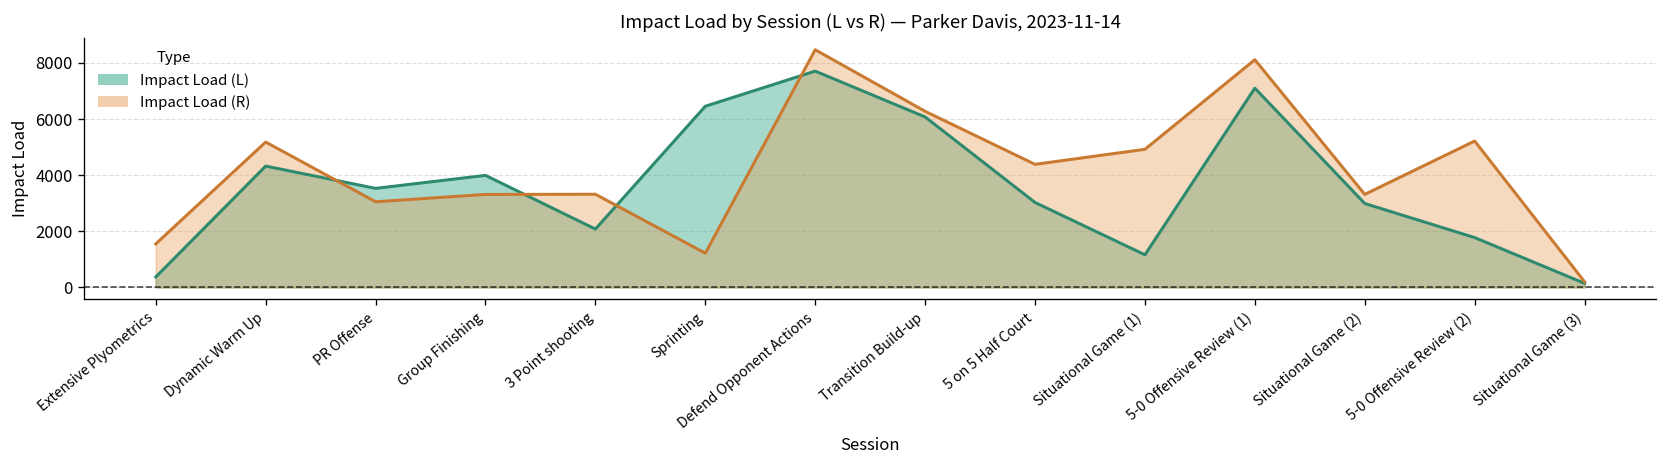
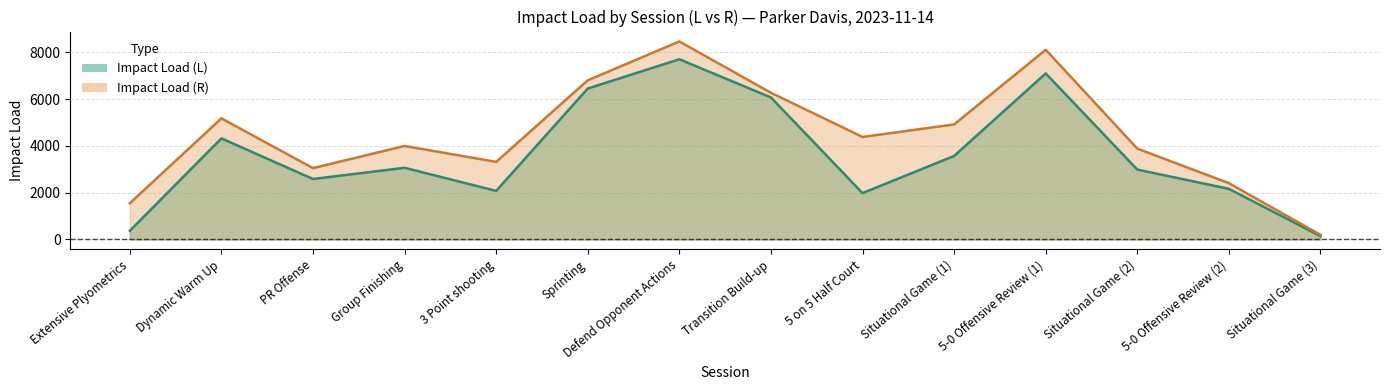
  {
    "Impact Load (L)": {
      "Extensive Plyometrics": 400,
      "Dynamic Warm Up": 4300,
-     "PR Offense": 3500,
-     "Group Finishing": 4000,
+     "PR Offense": 2600,
+     "Group Finishing": 3100,
      "3 Point shooting": 2100,
      "Sprinting": 6500,
      "Defend Opponent Actions": 7700,
      "Transition Build-up": 6100,
-     "5 on 5 Half Court": 3000,
-     "Situational Game (1)": 1200,
+     "5 on 5 Half Court": 2000,
+     "Situational Game (1)": 3600,
      "5-0 Offensive Review (1)": 7100,
      "Situational Game (2)": 3000,
-     "5-0 Offensive Review (2)": 1800
+     "5-0 Offensive Review (2)": 2200
    },
    "Impact Load (R)": {
      "Extensive Plyometrics": 1500,
      "Dynamic Warm Up": 5200,
      "PR Offense": 3100,
-     "Group Finishing": 3300,
+     "Group Finishing": 4000,
      "3 Point shooting": 3300,
-     "Sprinting": 1200,
+     "Sprinting": 6800,
      "Defend Opponent Actions": 8500,
      "Transition Build-up": 6300,
      "5 on 5 Half Court": 4400,
      "Situational Game (1)": 4900,
      "5-0 Offensive Review (1)": 8100,
-     "Situational Game (2)": 3300,
-     "5-0 Offensive Review (2)": 5200
+     "Situational Game (2)": 3900,
+     "5-0 Offensive Review (2)": 2400
    }
  }
